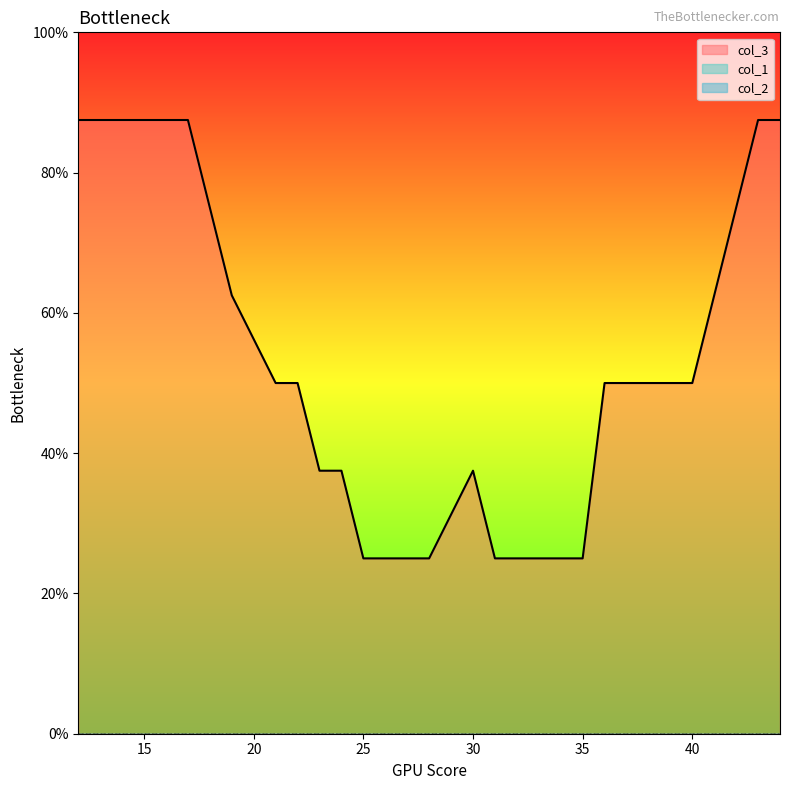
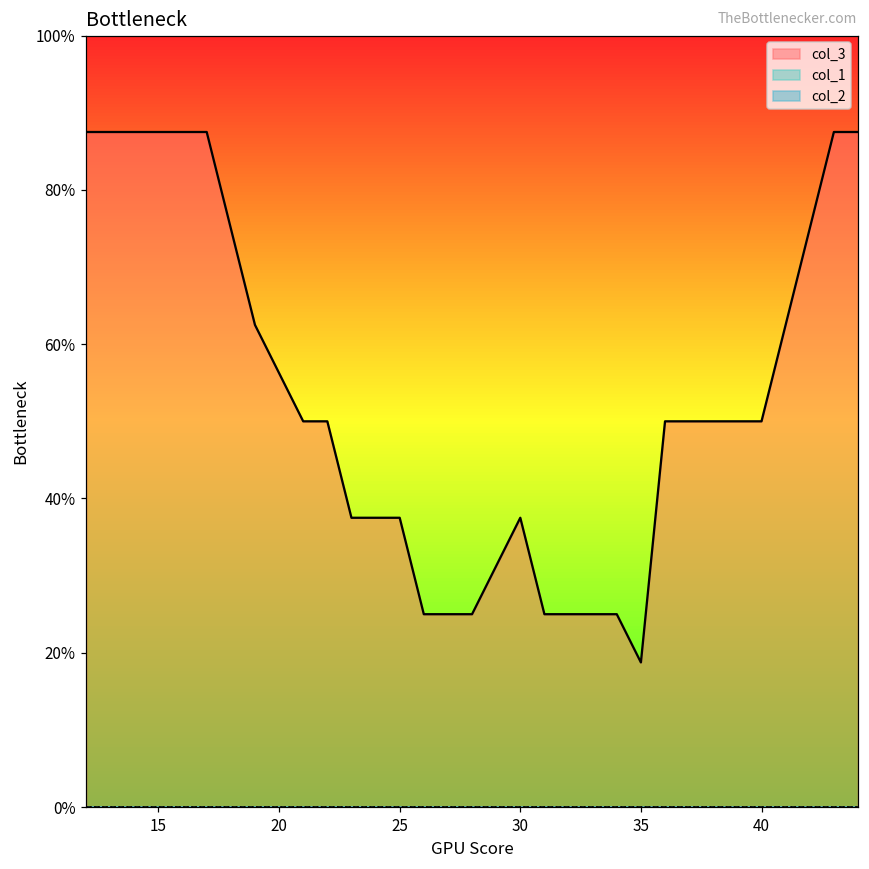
  {
    "col_3": {
      "15": "88%",
      "20": "56%",
-     "25": "25%",
+     "25": "38%",
      "30": "38%",
-     "35": "25%",
+     "35": "19%",
      "40": "50%"
    },
    "col_2": {
      "15": "0%",
      "20": "0%",
      "25": "0%",
      "30": "0%",
      "35": "0%",
      "40": "0%"
    }
  }
